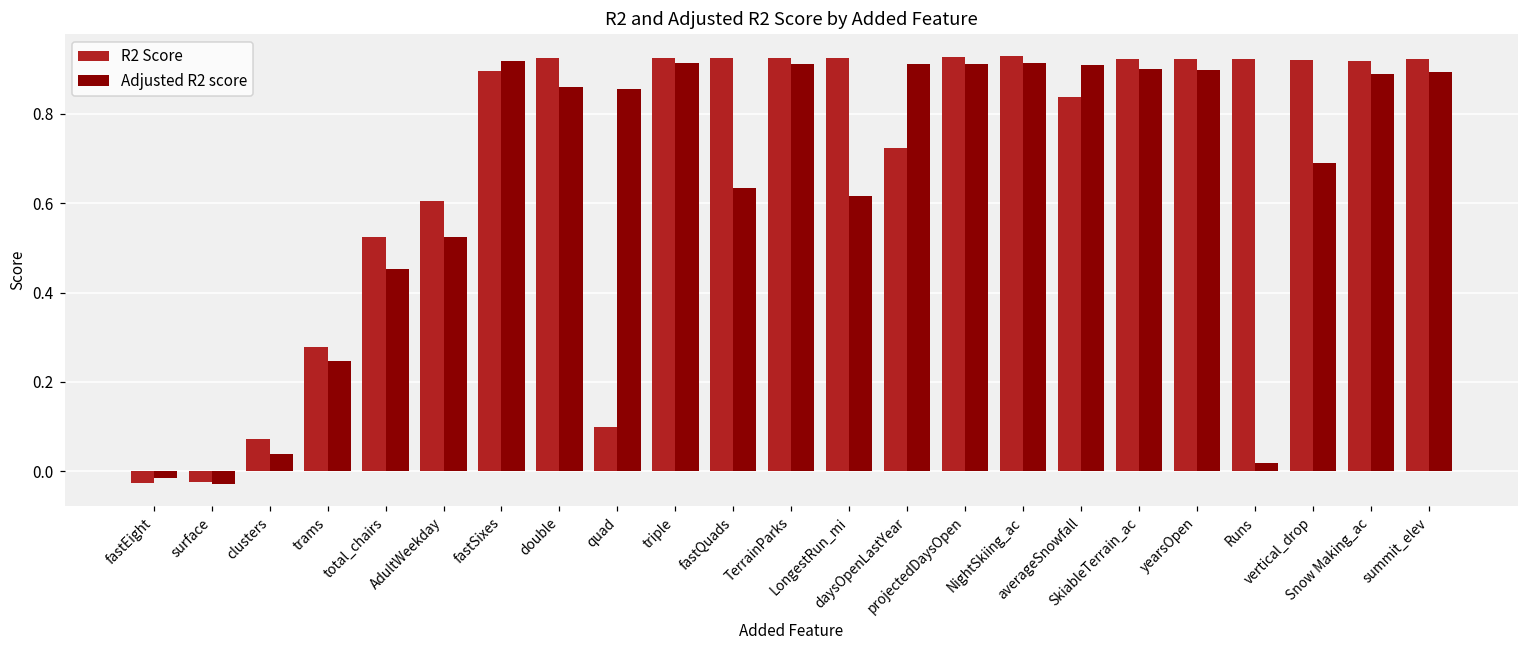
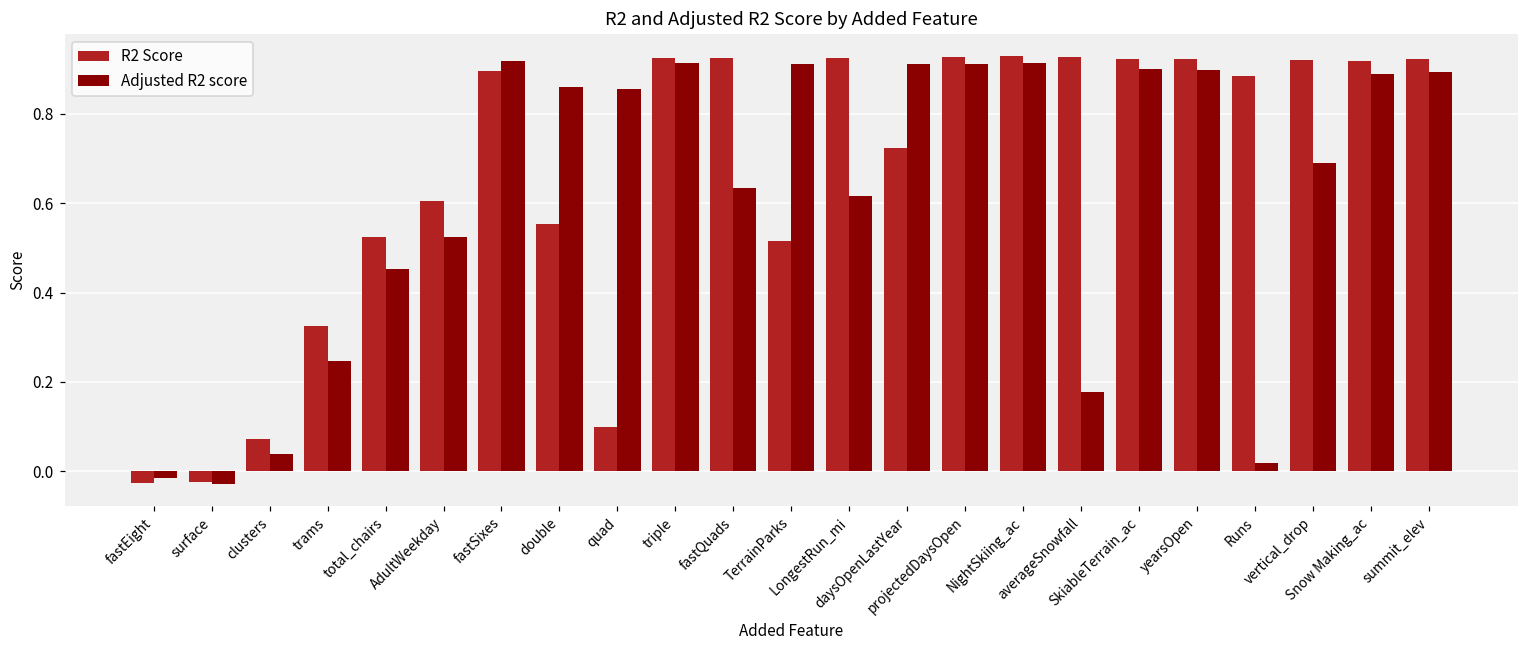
  {
    "R2 Score": {
      "fastEight": -0.03,
      "surface": -0.02,
      "clusters": 0.07,
-     "trams": 0.28,
+     "trams": 0.33,
      "total_chairs": 0.53,
      "AdultWeekday": 0.60,
      "fastSixes": 0.90,
-     "double": 0.92,
+     "double": 0.55,
      "quad": 0.10,
      "triple": 0.92,
      "fastQuads": 0.92,
-     "TerrainParks": 0.93,
+     "TerrainParks": 0.52,
      "LongestRun_mi": 0.93,
      "daysOpenLastYear": 0.72,
      "projectedDaysOpen": 0.93,
      "NightSkiing_ac": 0.93,
-     "averageSnowfall": 0.84,
+     "averageSnowfall": 0.93,
      "SkiableTerrain_ac": 0.92,
      "yearsOpen": 0.92,
-     "Runs": 0.92,
+     "Runs": 0.88,
      "vertical_drop": 0.92,
      "Snow Making_ac": 0.92,
      "summit_elev": 0.92
    },
    "Adjusted R2 score": {
      "fastEight": -0.02,
      "surface": -0.03,
      "clusters": 0.04,
      "trams": 0.25,
      "total_chairs": 0.45,
      "AdultWeekday": 0.53,
      "fastSixes": 0.92,
      "double": 0.86,
      "quad": 0.86,
      "triple": 0.91,
      "fastQuads": 0.63,
      "TerrainParks": 0.91,
      "LongestRun_mi": 0.62,
      "daysOpenLastYear": 0.91,
      "projectedDaysOpen": 0.91,
      "NightSkiing_ac": 0.91,
-     "averageSnowfall": 0.91,
+     "averageSnowfall": 0.18,
      "SkiableTerrain_ac": 0.90,
      "yearsOpen": 0.90,
      "Runs": 0.02,
      "vertical_drop": 0.69,
      "Snow Making_ac": 0.89,
      "summit_elev": 0.89
    }
  }
